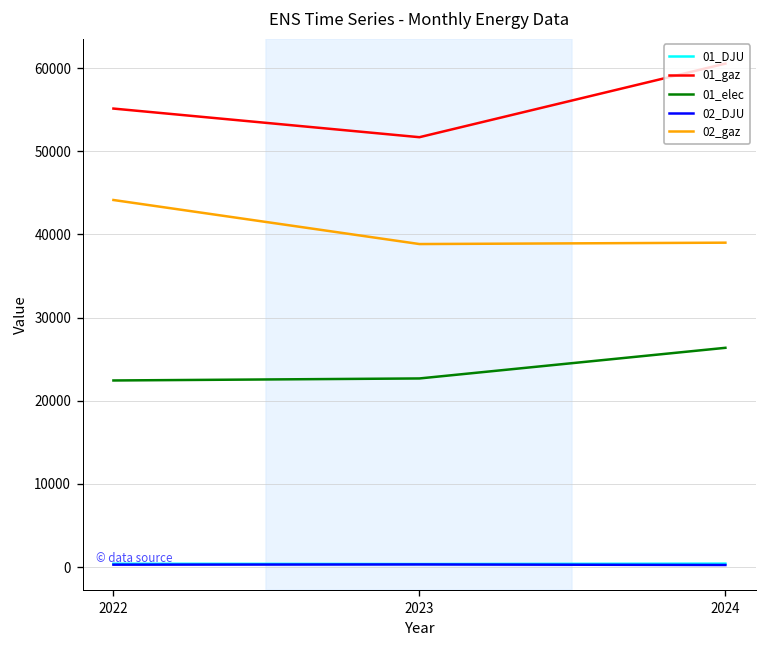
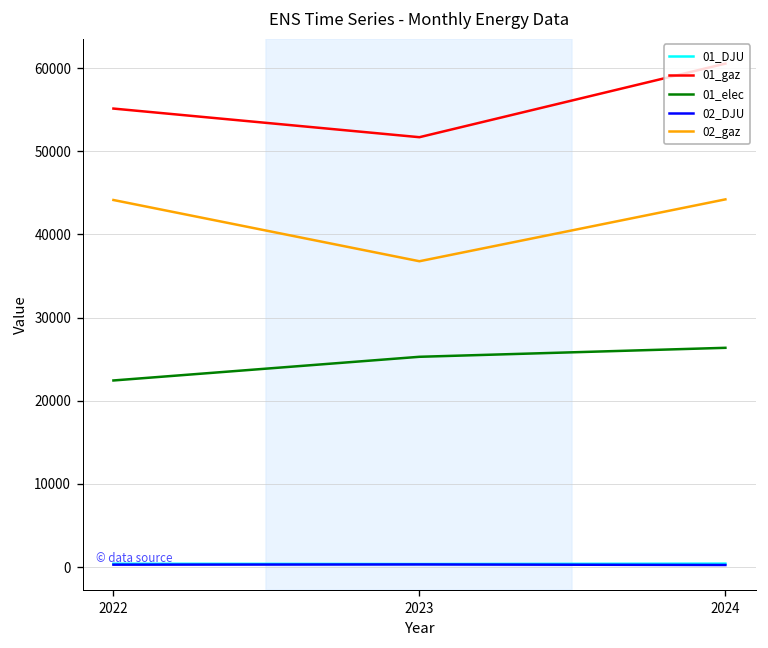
  {
    "01_gaz": {
      "2022": 55000,
      "2023": 52000
    },
    "01_elec": {
      "2022": 22000,
-     "2023": 23000,
+     "2023": 25000,
      "2024": 26000
    },
    "02_gaz": {
      "2022": 44000,
-     "2023": 39000,
-     "2024": 39000
+     "2023": 37000,
+     "2024": 44000
    }
  }
